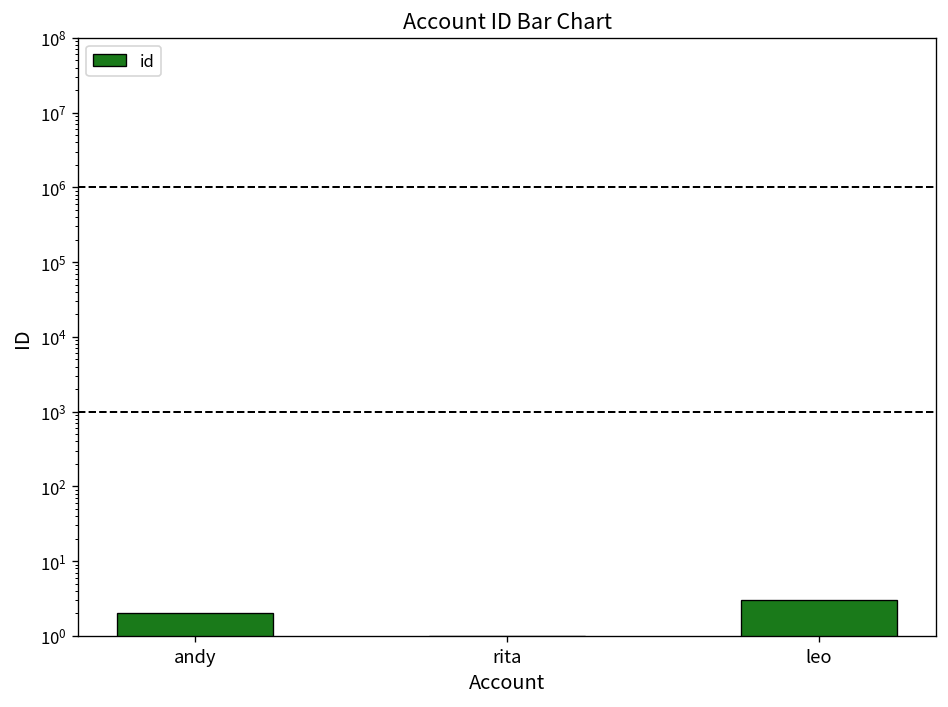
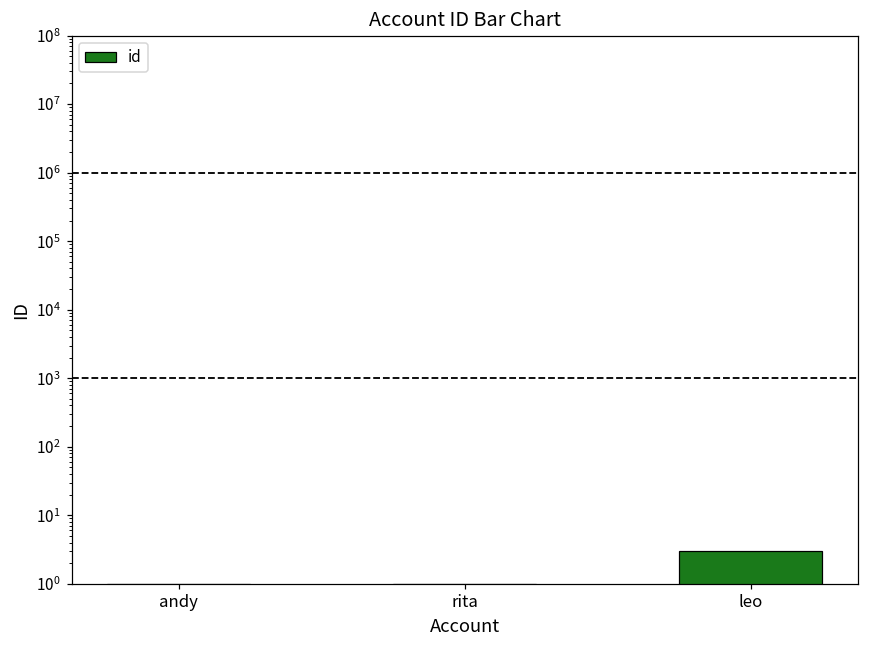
  {
-   "andy": 2,
+   "andy": 1,
    "rita": 1,
    "leo": 3
  }
